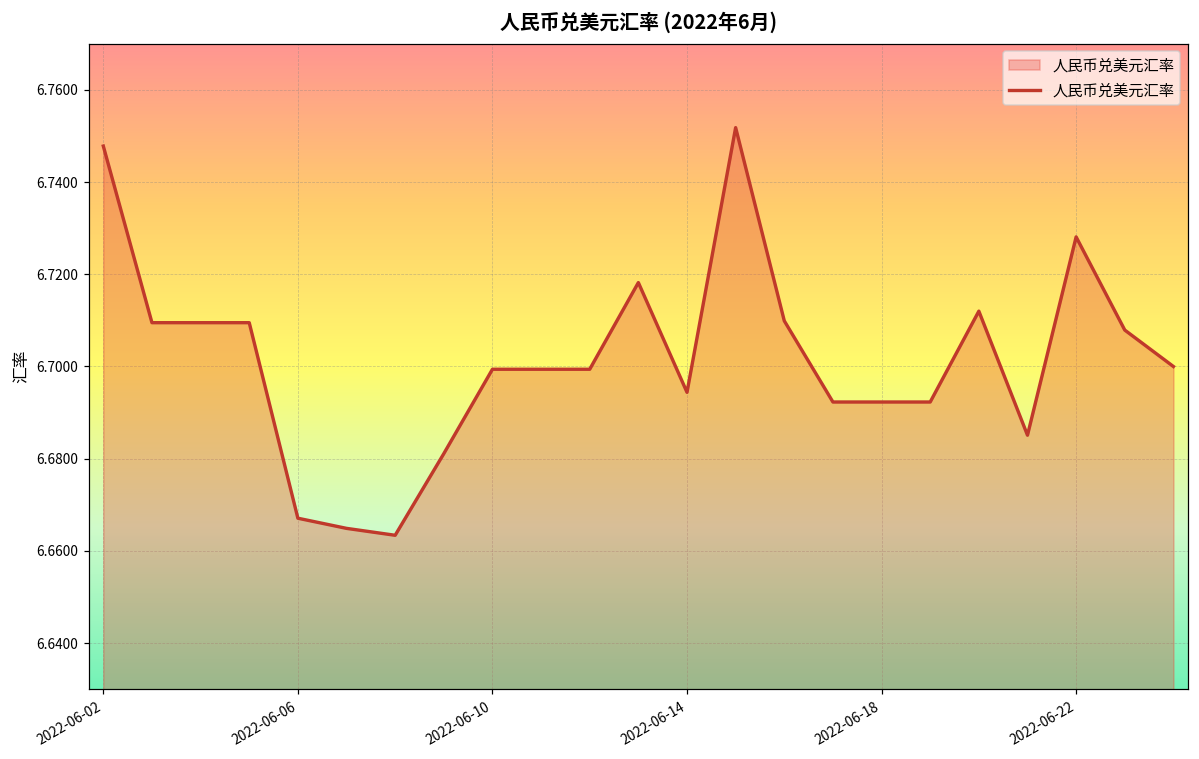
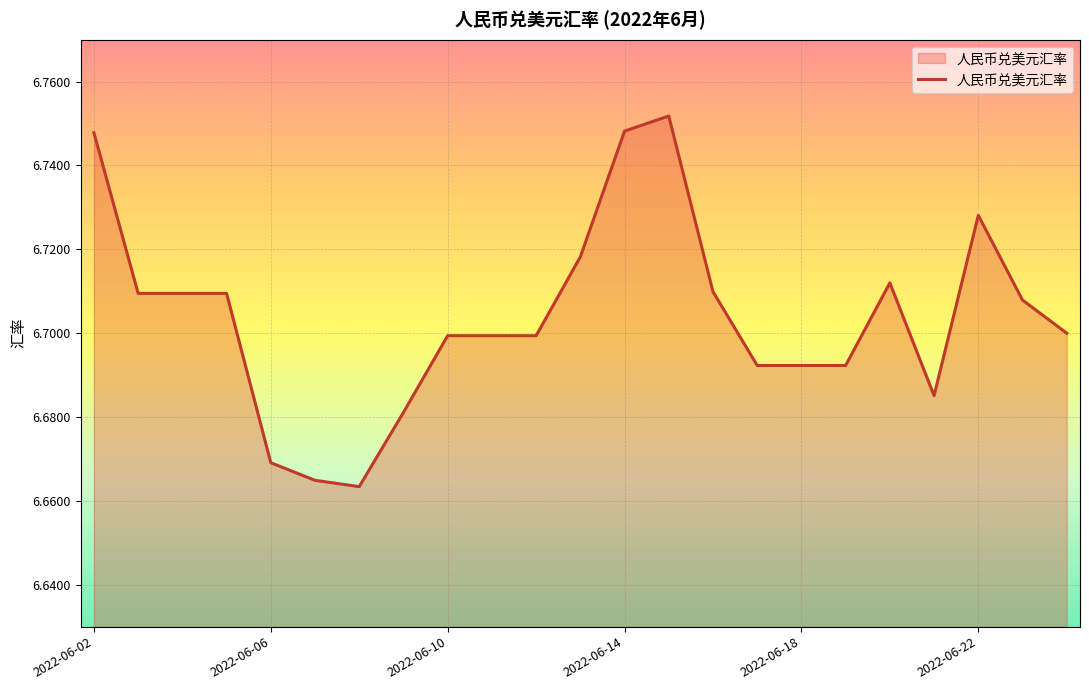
  {
    "2022-06-02": 6.748,
-   "2022-06-06": 6.667,
+   "2022-06-06": 6.669,
    "2022-06-10": 6.699,
-   "2022-06-14": 6.694,
+   "2022-06-14": 6.748,
    "2022-06-18": 6.692,
    "2022-06-22": 6.728
  }
